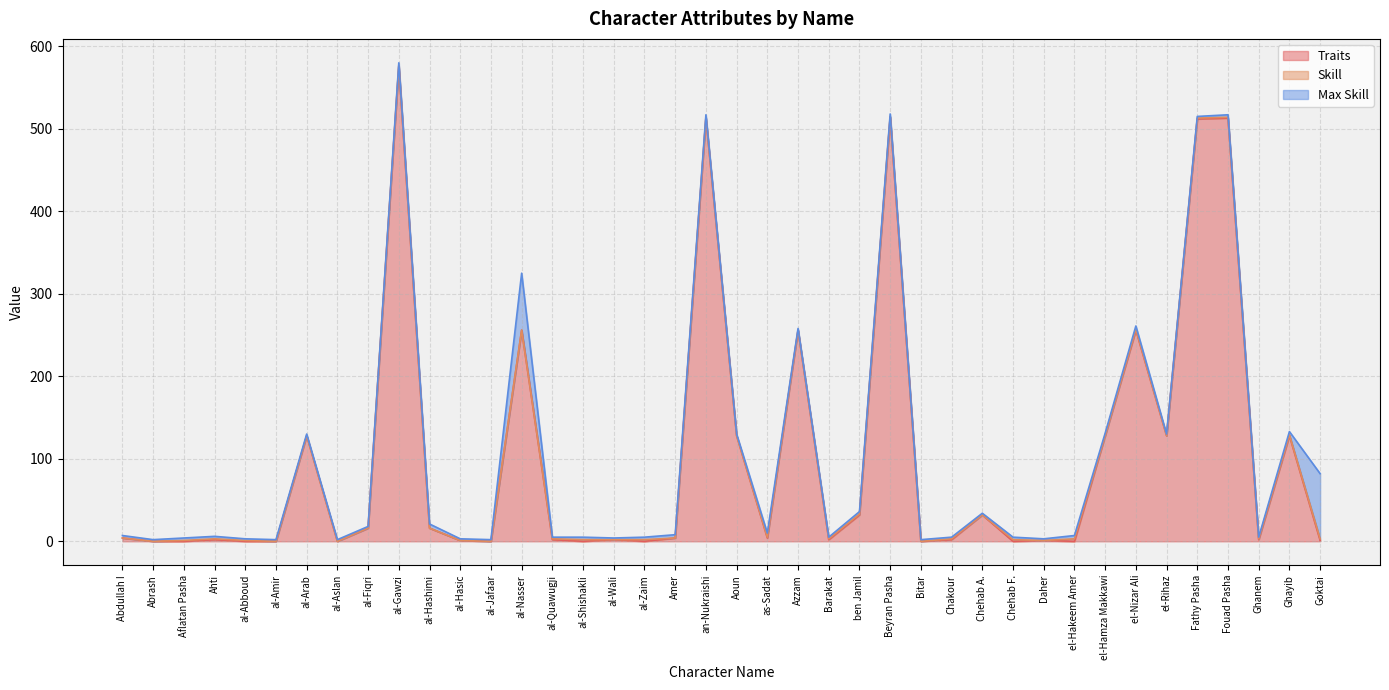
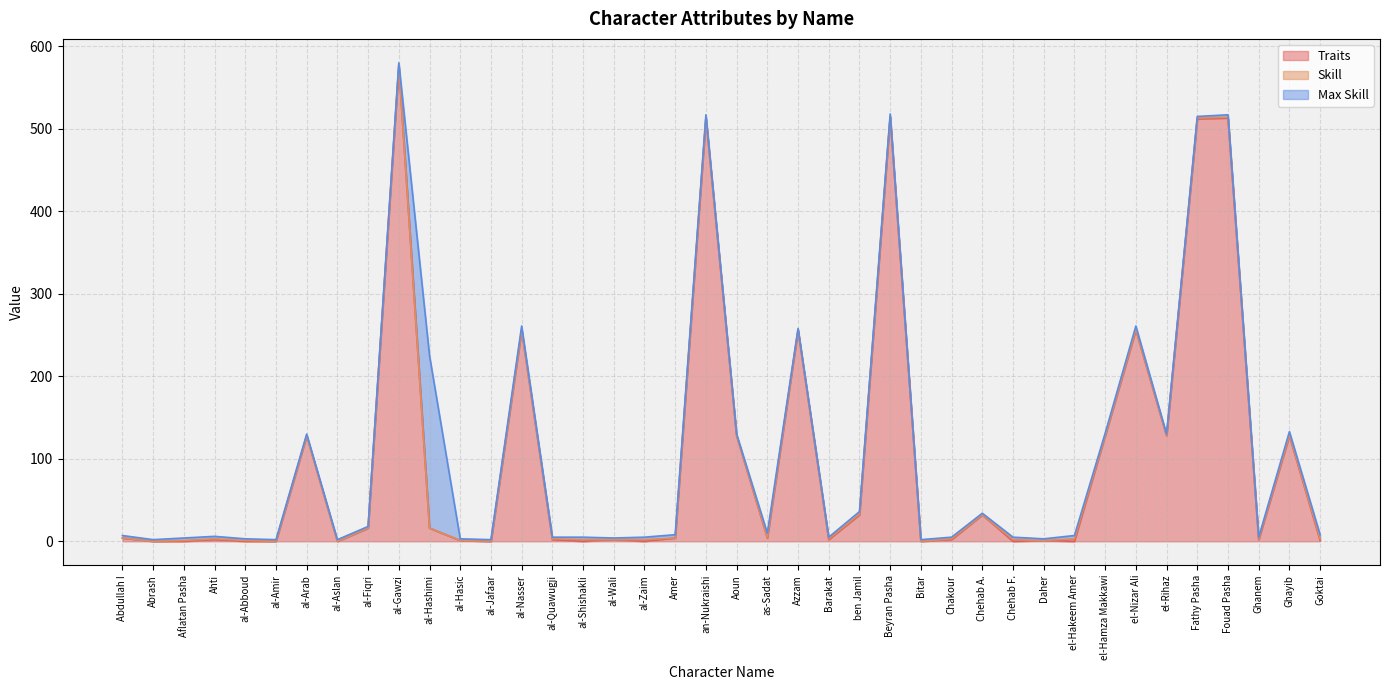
  {
    "Max Skill": {
-     "al-Hashimi": 10,
-     "al-Nasser": 70,
+     "al-Hashimi": 210,
+     "al-Nasser": 10,
      "Amer": 0,
      "as-Sadat": 10,
      "el-Hakeem Amer": 0,
      "el-Nizar Ali": 0,
      "Ghayib": 0,
-     "Goktai": 80
+     "Goktai": 10
    }
  }
